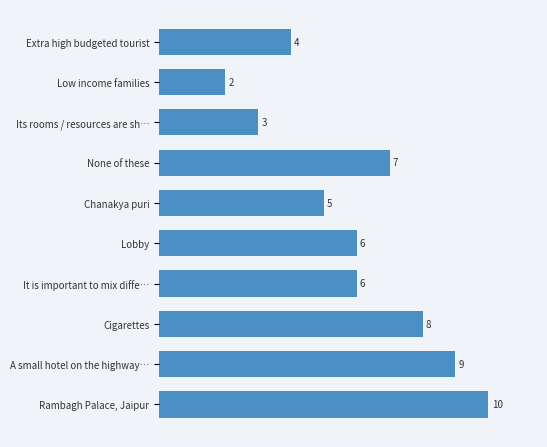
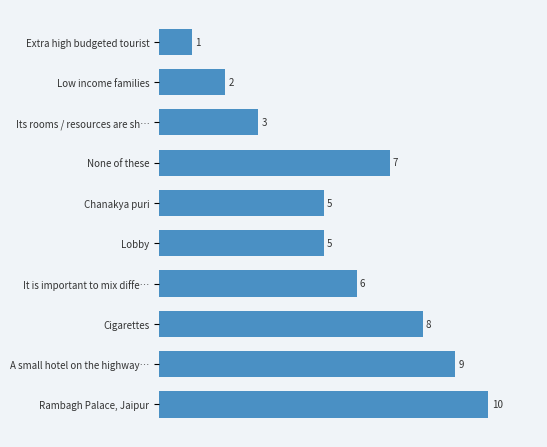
  {
-   "Extra high budgeted tourist": 4,
+   "Extra high budgeted tourist": 1,
    "Low income families": 2,
    "Its rooms / resources are sh…": 3,
    "None of these": 7,
    "Chanakya puri": 5,
-   "Lobby": 6,
+   "Lobby": 5,
    "It is important to mix diffe…": 6,
    "Cigarettes": 8,
    "A small hotel on the highway…": 9,
    "Rambagh Palace, Jaipur": 10
  }
